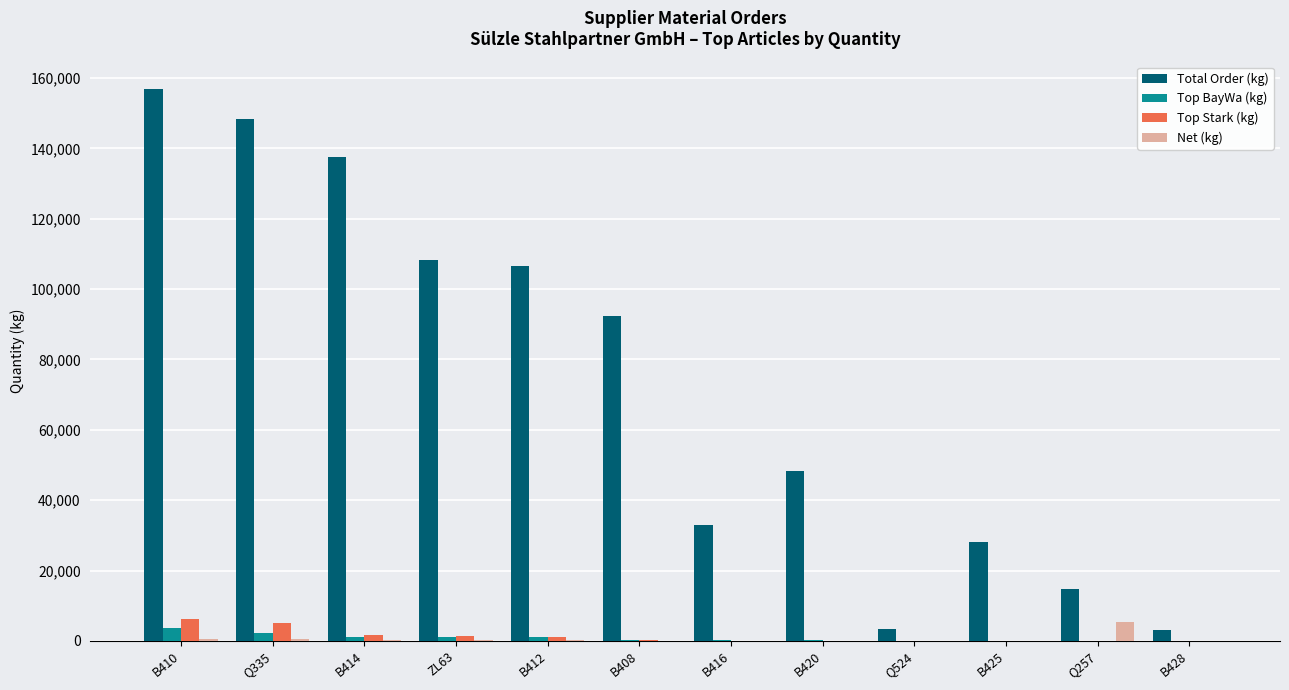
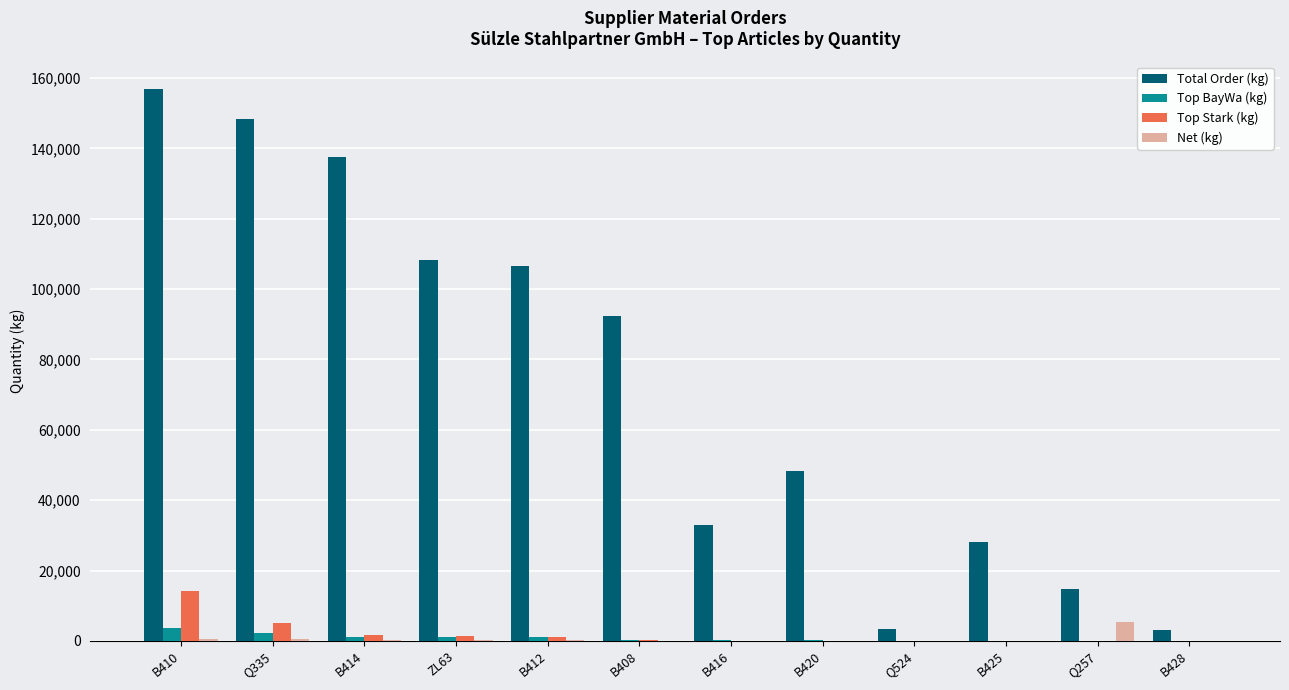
  {
    "Total Order (kg)": {
      "B410": "157,000",
      "Q335": "148,000",
      "B414": "137,000",
      "ZL63": "108,000",
      "B412": "106,000",
      "B408": "92,000",
      "B416": "33,000",
      "B420": "48,000",
      "Q524": "3,000",
      "B425": "28,000",
      "Q257": "15,000",
      "B428": "3,000"
    },
    "Top BayWa (kg)": {
      "B410": "4,000",
      "Q335": "2,000",
      "B414": "1,000",
      "ZL63": "1,000",
      "B412": "1,000",
      "Q524": "0",
      "B425": "0",
      "Q257": "0",
      "B428": "0"
    },
    "Top Stark (kg)": {
-     "B410": "6,000",
+     "B410": "14,000",
      "Q335": "5,000",
      "B414": "2,000",
      "ZL63": "1,000",
      "B412": "1,000",
      "B416": "0",
      "B420": "0",
      "Q524": "0",
      "B425": "0",
      "Q257": "0",
      "B428": "0"
    },
    "Net (kg)": {
      "Q257": "5,000"
    }
  }
